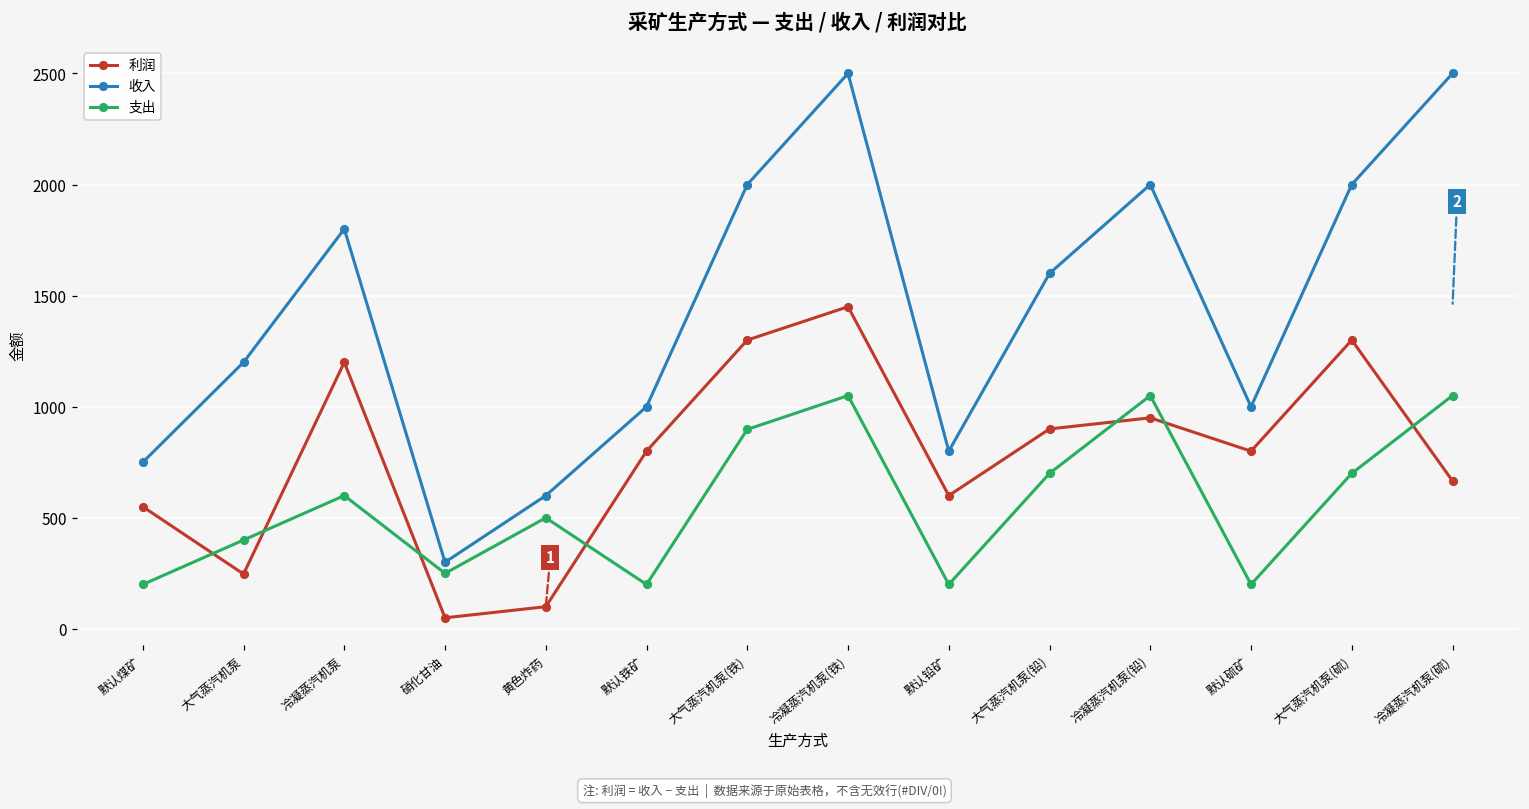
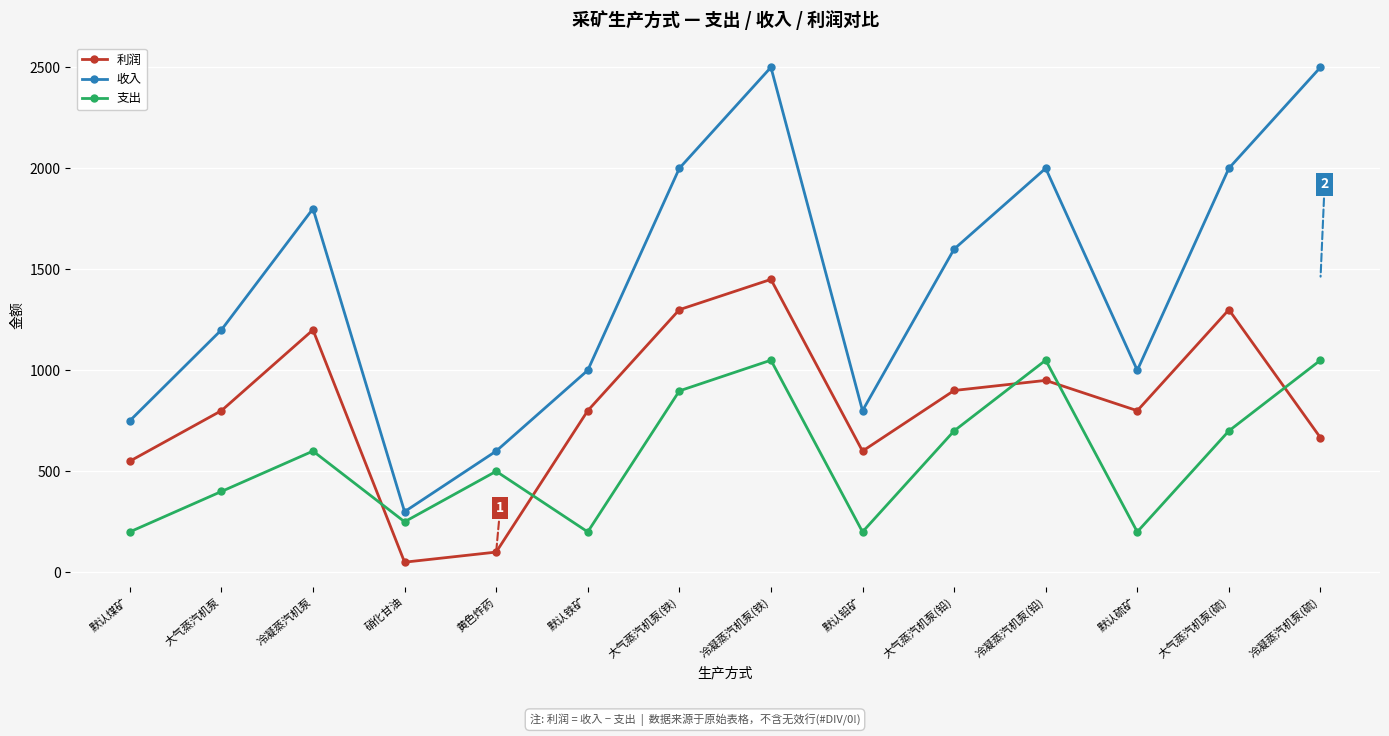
  {
    "利润": {
      "默认煤矿": 550,
-     "大气蒸汽机泵": 250,
+     "大气蒸汽机泵": 800,
      "冷凝蒸汽机泵": 1200,
      "硝化甘油": 50,
      "默认铁矿": 800,
      "大气蒸汽机泵(铁)": 1300,
      "冷凝蒸汽机泵(铁)": 1450,
      "默认铅矿": 600,
      "大气蒸汽机泵(铅)": 900,
      "冷凝蒸汽机泵(铅)": 950,
      "默认硫矿": 800,
      "大气蒸汽机泵(硫)": 1300,
      "冷凝蒸汽机泵(硫)": 670
    },
    "收入": {
      "默认煤矿": 750,
      "大气蒸汽机泵": 1200,
      "冷凝蒸汽机泵": 1800,
      "硝化甘油": 300,
      "黄色炸药": 600,
      "默认铁矿": 1000,
      "大气蒸汽机泵(铁)": 2000,
      "冷凝蒸汽机泵(铁)": 2500,
      "默认铅矿": 800,
      "大气蒸汽机泵(铅)": 1600,
      "冷凝蒸汽机泵(铅)": 2000,
      "默认硫矿": 1000,
      "大气蒸汽机泵(硫)": 2000,
      "冷凝蒸汽机泵(硫)": 2500
    },
    "支出": {
      "默认煤矿": 200,
      "大气蒸汽机泵": 400,
      "冷凝蒸汽机泵": 600,
      "硝化甘油": 250,
      "黄色炸药": 500,
      "默认铁矿": 200,
      "大气蒸汽机泵(铁)": 900,
      "冷凝蒸汽机泵(铁)": 1050,
      "默认铅矿": 200,
      "大气蒸汽机泵(铅)": 700,
      "冷凝蒸汽机泵(铅)": 1050,
      "默认硫矿": 200,
      "大气蒸汽机泵(硫)": 700,
      "冷凝蒸汽机泵(硫)": 1050
    }
  }
